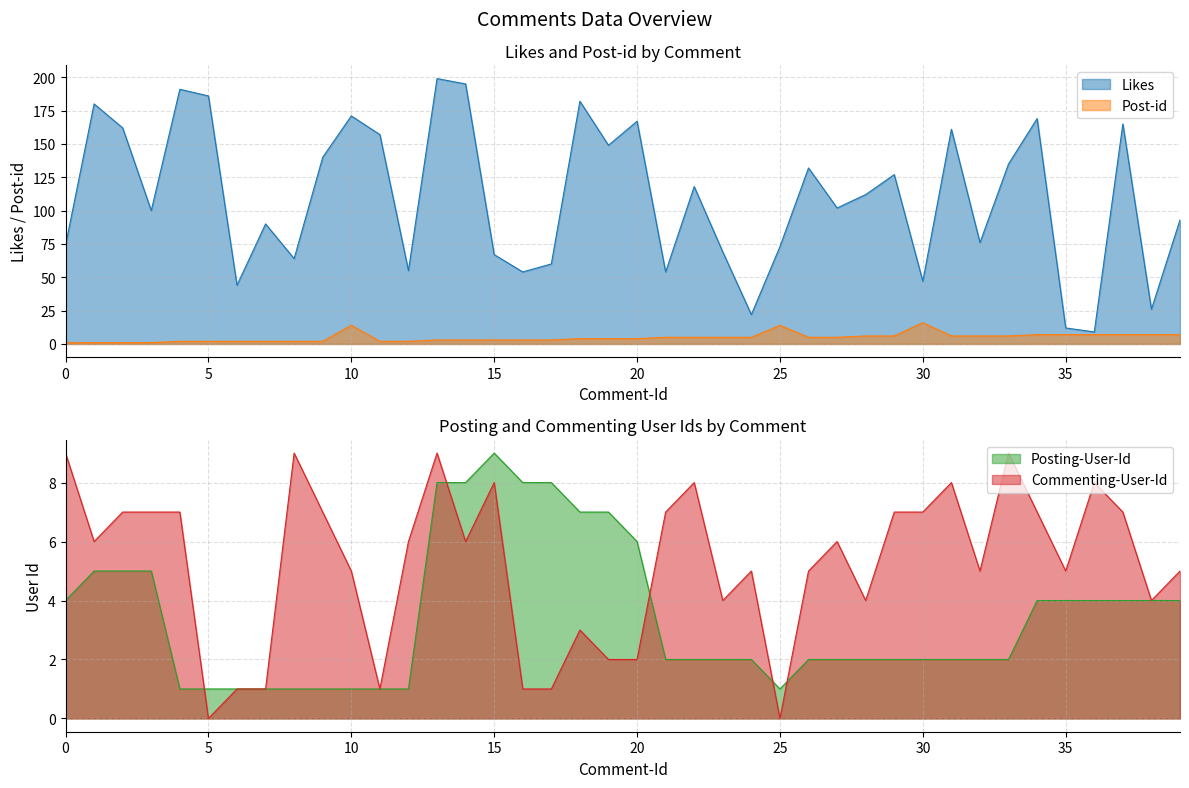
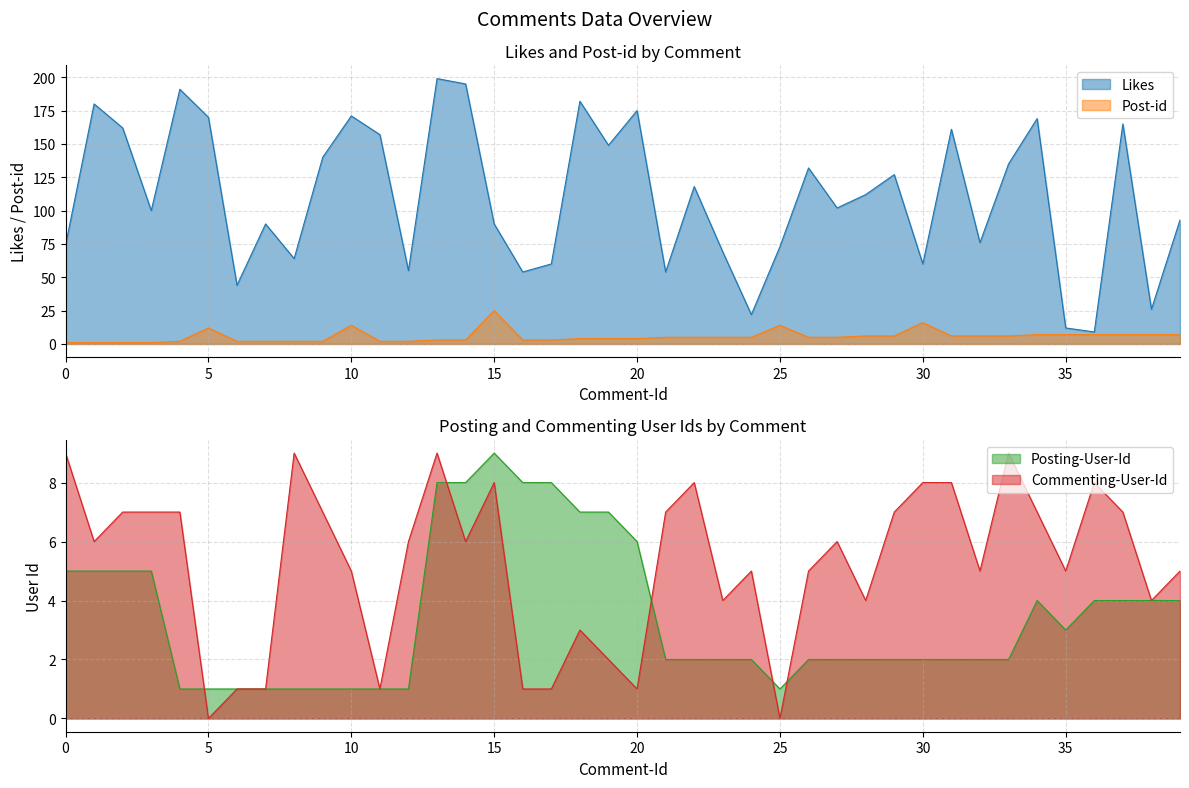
  {
    "Likes and Post-id by Comment": {
      "Likes": {
        "0": 74,
-       "5": 186,
+       "5": 170,
        "10": 171,
-       "15": 67,
-       "20": 167,
+       "15": 90,
+       "20": 175,
        "25": 73,
-       "30": 47,
+       "30": 60,
        "35": 12
      },
      "Post-id": {
        "0": 1,
-       "5": 2,
+       "5": 12,
        "10": 14,
-       "15": 3,
+       "15": 25,
        "20": 4,
        "25": 14,
        "30": 16,
        "35": 7
      }
    },
    "Posting and Commenting User Ids by Comment": {
      "Posting-User-Id": {
-       "0": 4,
+       "0": 5,
        "5": 1,
        "10": 1,
        "15": 9,
        "20": 6,
        "25": 1,
        "30": 2,
-       "35": 4
+       "35": 3
      },
      "Commenting-User-Id": {
        "0": 9,
        "5": 0,
        "10": 5,
        "15": 8,
-       "20": 2,
+       "20": 1,
        "25": 0,
-       "30": 7,
+       "30": 8,
        "35": 5
      }
    }
  }
